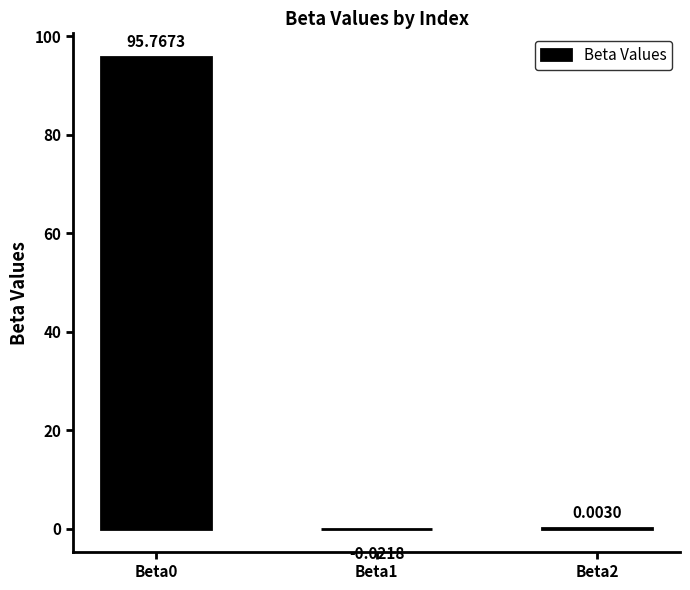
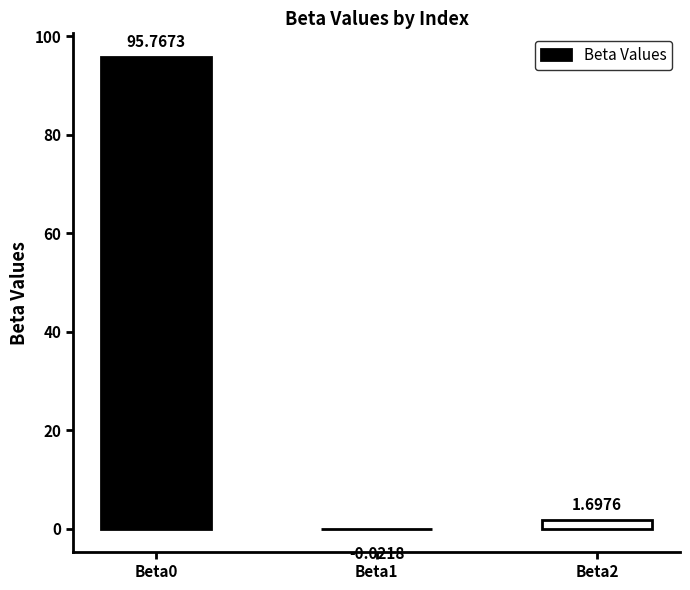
  {
    "Beta0": 95.7673,
    "Beta1": -0.0218,
-   "Beta2": 0.0030
+   "Beta2": 1.6976
  }
